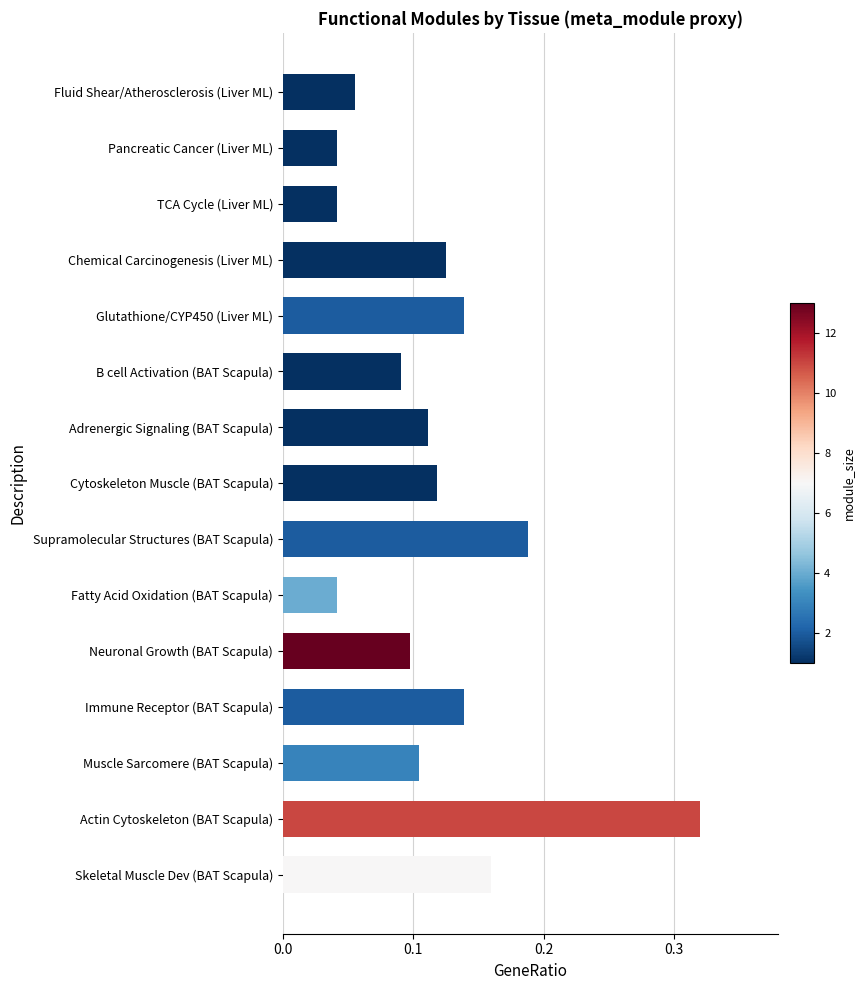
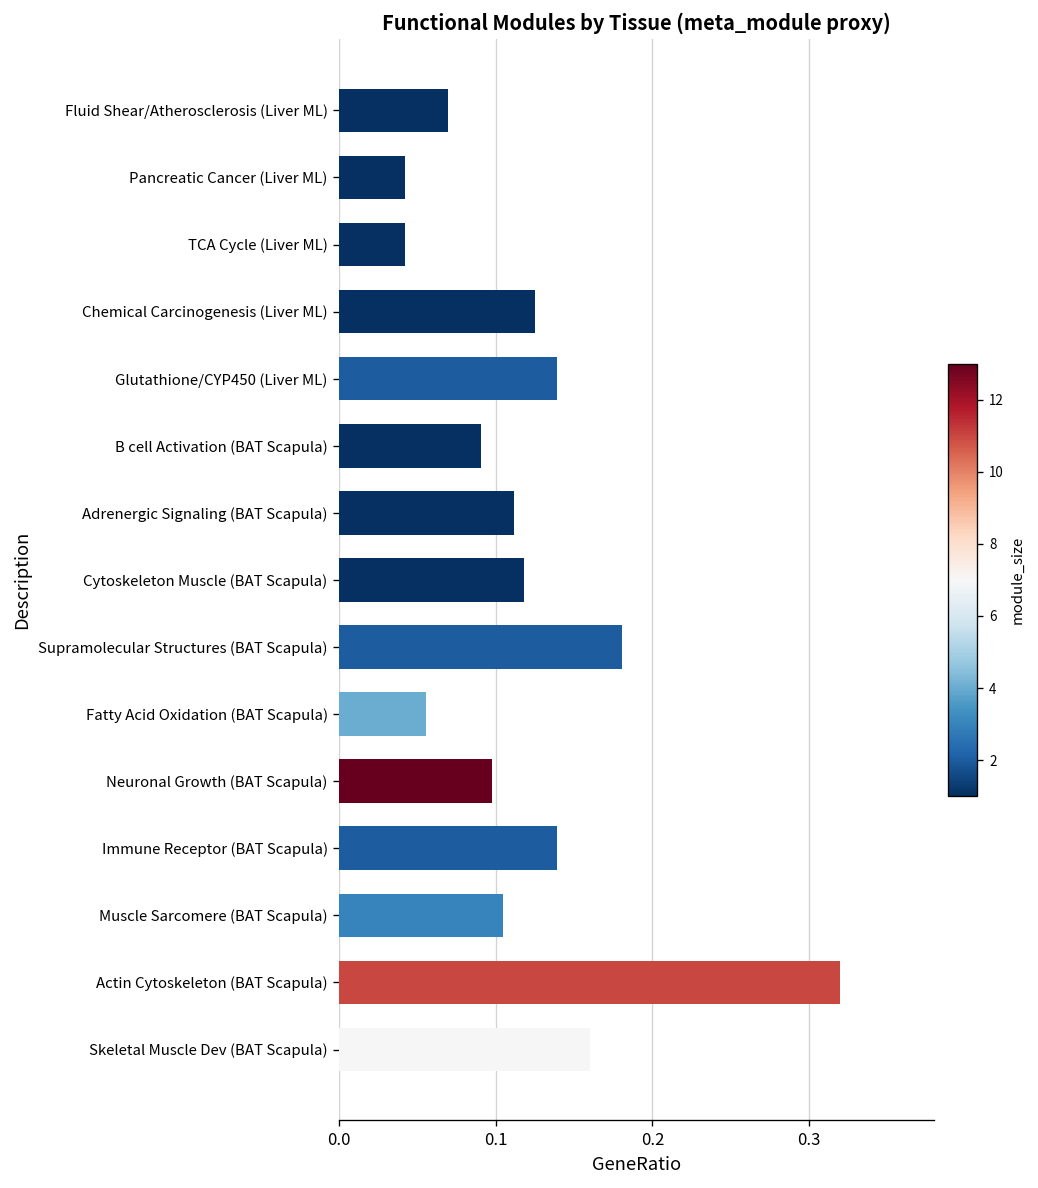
  {
-   "Fluid Shear/Atherosclerosis (Liver ML)": 0.056,
+   "Fluid Shear/Atherosclerosis (Liver ML)": 0.070,
    "Pancreatic Cancer (Liver ML)": 0.042,
    "TCA Cycle (Liver ML)": 0.042,
    "Chemical Carcinogenesis (Liver ML)": 0.125,
    "Glutathione/CYP450 (Liver ML)": 0.139,
    "B cell Activation (BAT Scapula)": 0.090,
    "Adrenergic Signaling (BAT Scapula)": 0.111,
    "Cytoskeleton Muscle (BAT Scapula)": 0.118,
-   "Supramolecular Structures (BAT Scapula)": 0.188,
-   "Fatty Acid Oxidation (BAT Scapula)": 0.042,
+   "Supramolecular Structures (BAT Scapula)": 0.181,
+   "Fatty Acid Oxidation (BAT Scapula)": 0.056,
    "Neuronal Growth (BAT Scapula)": 0.097,
    "Immune Receptor (BAT Scapula)": 0.139,
    "Muscle Sarcomere (BAT Scapula)": 0.104,
    "Actin Cytoskeleton (BAT Scapula)": 0.320,
    "Skeletal Muscle Dev (BAT Scapula)": 0.160
  }
